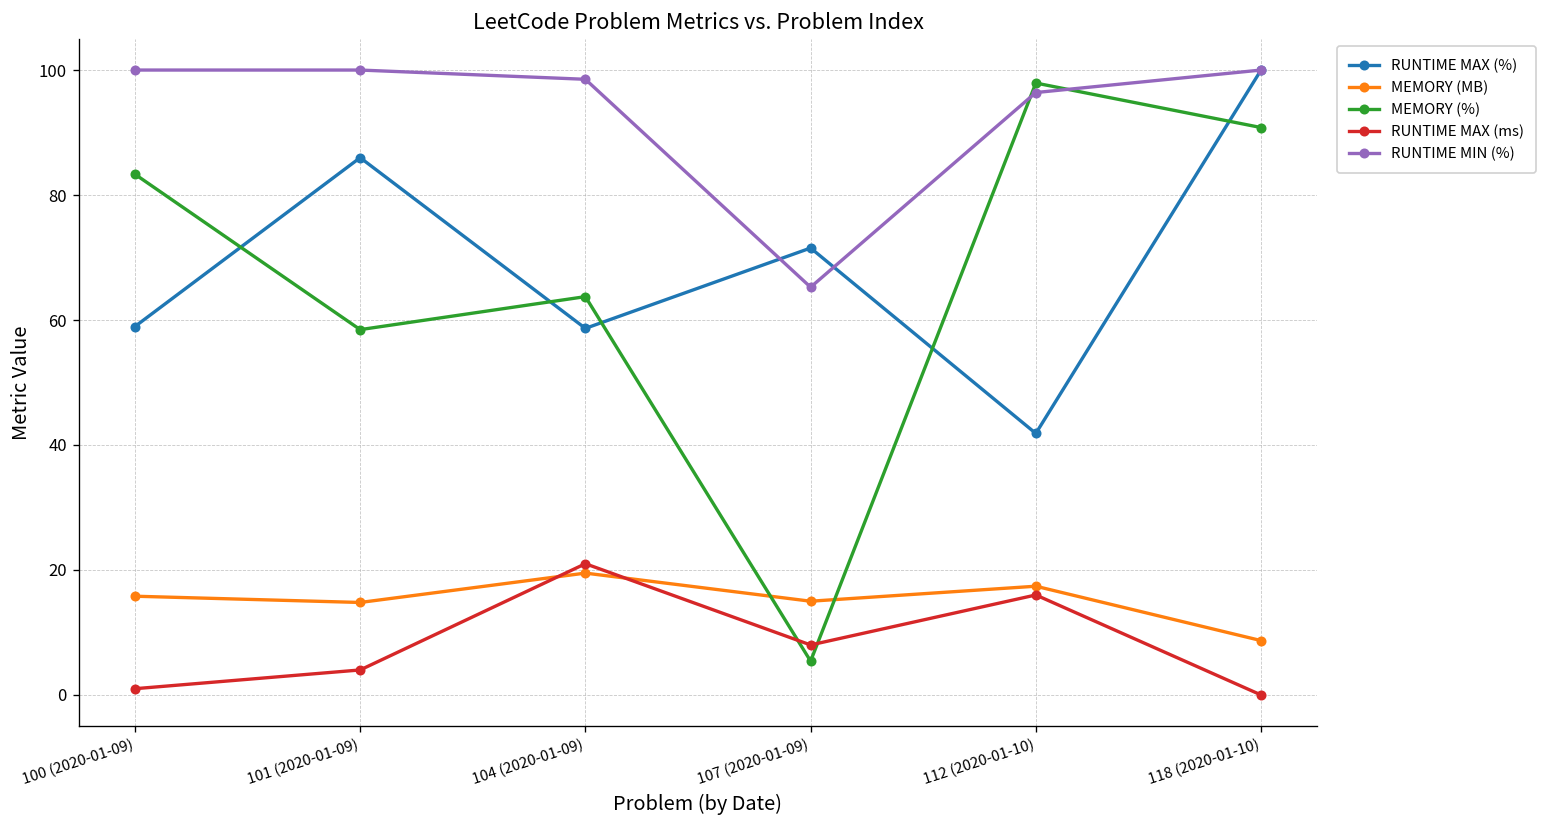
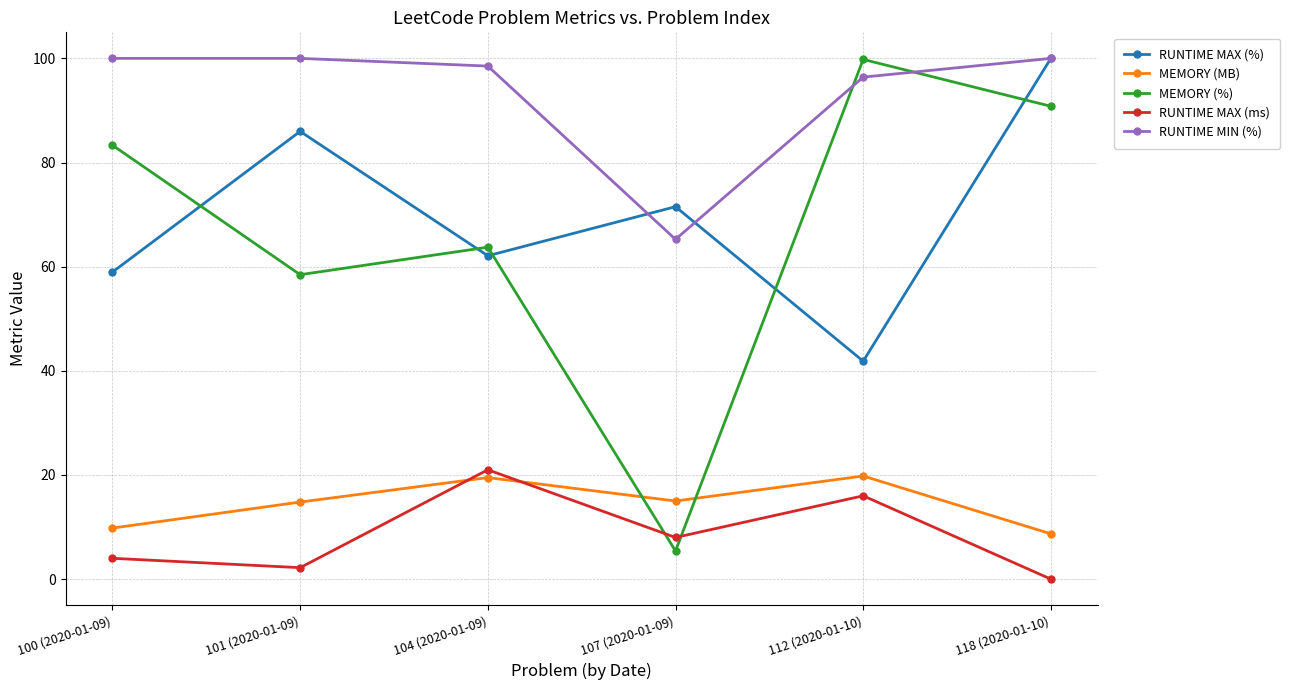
  {
    "RUNTIME MAX (%)": {
      "100 (2020-01-09)": 59,
      "101 (2020-01-09)": 86,
-     "104 (2020-01-09)": 59,
+     "104 (2020-01-09)": 62,
      "107 (2020-01-09)": 72,
      "112 (2020-01-10)": 42
    },
    "MEMORY (MB)": {
-     "100 (2020-01-09)": 16,
+     "100 (2020-01-09)": 10,
      "101 (2020-01-09)": 15,
      "104 (2020-01-09)": 20,
      "107 (2020-01-09)": 15,
-     "112 (2020-01-10)": 17,
+     "112 (2020-01-10)": 20,
      "118 (2020-01-10)": 9
    },
    "MEMORY (%)": {
      "100 (2020-01-09)": 83,
      "101 (2020-01-09)": 58,
      "104 (2020-01-09)": 64,
      "107 (2020-01-09)": 5,
-     "112 (2020-01-10)": 98,
+     "112 (2020-01-10)": 100,
      "118 (2020-01-10)": 91
    },
    "RUNTIME MAX (ms)": {
-     "100 (2020-01-09)": 1,
-     "101 (2020-01-09)": 4,
+     "100 (2020-01-09)": 4,
+     "101 (2020-01-09)": 2,
      "104 (2020-01-09)": 21,
      "107 (2020-01-09)": 8,
      "112 (2020-01-10)": 16,
      "118 (2020-01-10)": 0
    },
    "RUNTIME MIN (%)": {
      "100 (2020-01-09)": 100,
      "101 (2020-01-09)": 100,
      "104 (2020-01-09)": 99,
      "107 (2020-01-09)": 65,
      "112 (2020-01-10)": 96
    }
  }
